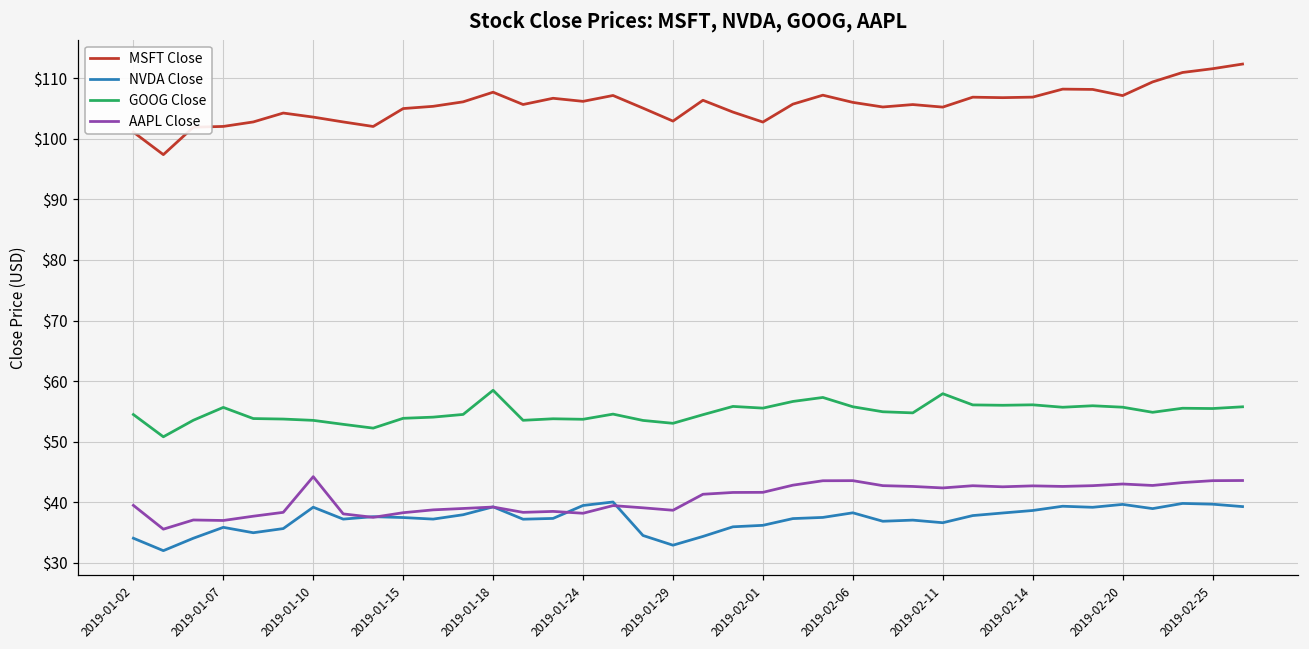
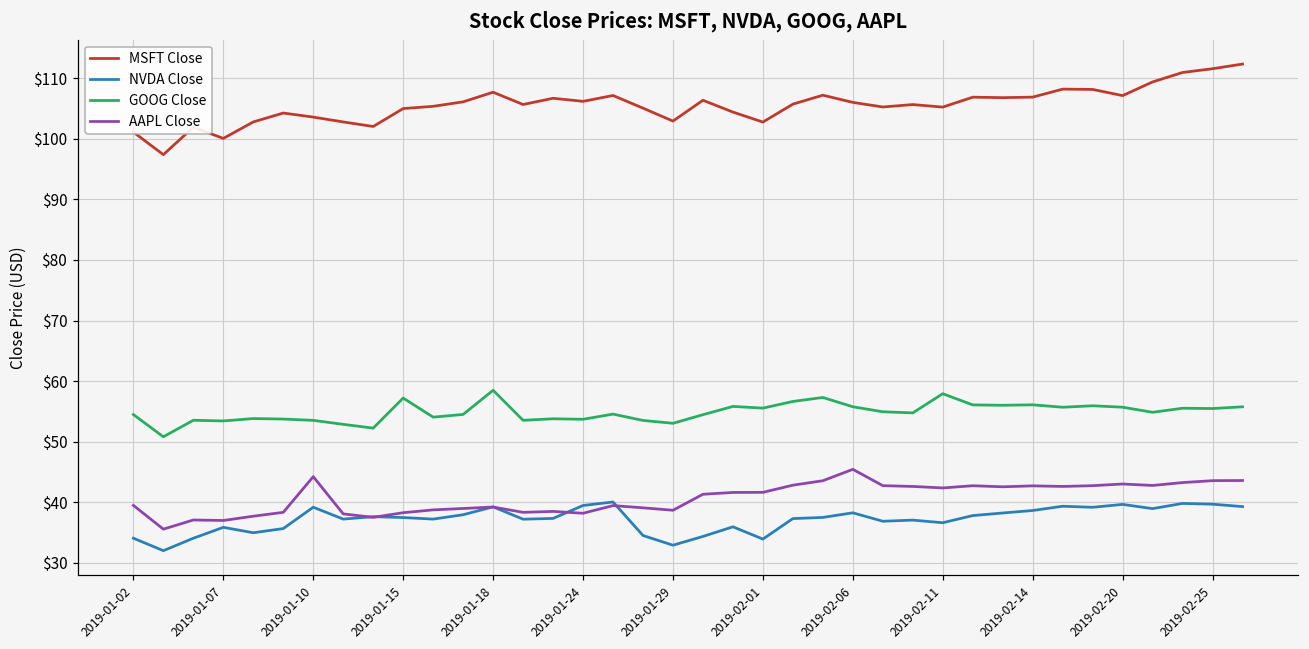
  {
    "MSFT Close": {
-     "2019-01-07": "$102",
+     "2019-01-07": "$100",
      "2019-01-10": "$104",
      "2019-01-15": "$105",
      "2019-01-18": "$108",
      "2019-01-24": "$106",
      "2019-01-29": "$103",
      "2019-02-01": "$103",
      "2019-02-06": "$106",
      "2019-02-11": "$105",
      "2019-02-14": "$107",
      "2019-02-20": "$107",
      "2019-02-25": "$112"
    },
    "NVDA Close": {
      "2019-01-02": "$34",
      "2019-01-07": "$36",
      "2019-01-10": "$39",
      "2019-01-15": "$37",
      "2019-01-24": "$39",
      "2019-01-29": "$33",
-     "2019-02-01": "$36",
+     "2019-02-01": "$34",
      "2019-02-06": "$38",
      "2019-02-11": "$37",
      "2019-02-14": "$39",
      "2019-02-20": "$40",
      "2019-02-25": "$40"
    },
    "GOOG Close": {
      "2019-01-02": "$54",
-     "2019-01-07": "$56",
+     "2019-01-07": "$53",
      "2019-01-10": "$54",
-     "2019-01-15": "$54",
+     "2019-01-15": "$57",
      "2019-01-18": "$58",
      "2019-01-24": "$54",
      "2019-01-29": "$53",
      "2019-02-01": "$56",
      "2019-02-06": "$56",
      "2019-02-11": "$58",
      "2019-02-14": "$56",
      "2019-02-20": "$56",
      "2019-02-25": "$55"
    },
    "AAPL Close": {
      "2019-01-02": "$39",
      "2019-01-07": "$37",
      "2019-01-10": "$44",
      "2019-01-15": "$38",
      "2019-01-24": "$38",
      "2019-01-29": "$39",
      "2019-02-01": "$42",
-     "2019-02-06": "$44",
+     "2019-02-06": "$45",
      "2019-02-11": "$42",
      "2019-02-14": "$43",
      "2019-02-20": "$43",
      "2019-02-25": "$44"
    }
  }
